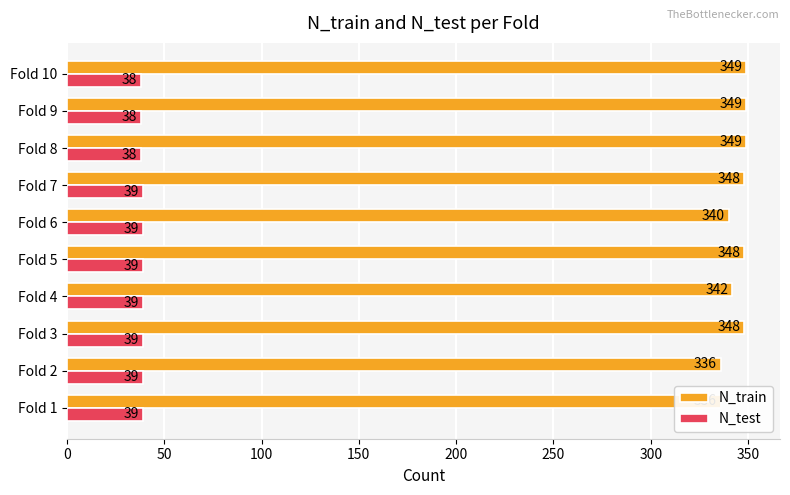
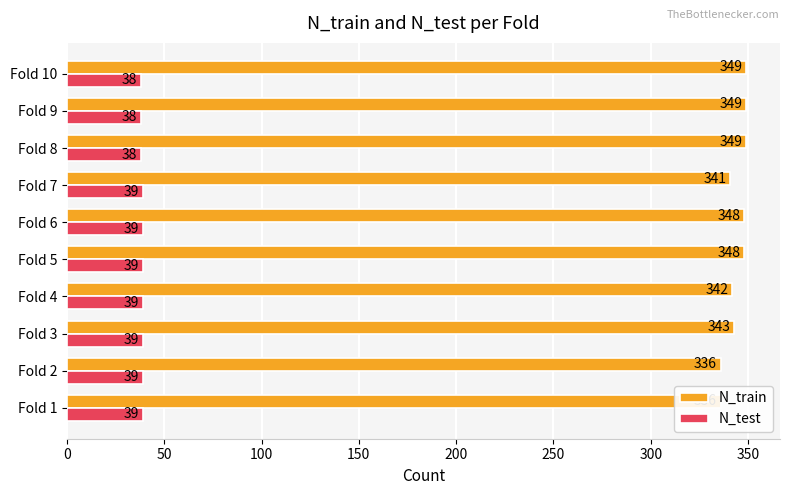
  {
    "N_train": {
      "Fold 10": 349,
      "Fold 9": 349,
      "Fold 8": 349,
-     "Fold 7": 348,
-     "Fold 6": 340,
+     "Fold 7": 341,
+     "Fold 6": 348,
      "Fold 5": 348,
      "Fold 4": 342,
-     "Fold 3": 348,
+     "Fold 3": 343,
      "Fold 2": 336
    },
    "N_test": {
      "Fold 10": 38,
      "Fold 9": 38,
      "Fold 8": 38,
      "Fold 7": 39,
      "Fold 6": 39,
      "Fold 5": 39,
      "Fold 4": 39,
      "Fold 3": 39,
      "Fold 2": 39,
      "Fold 1": 39
    }
  }
